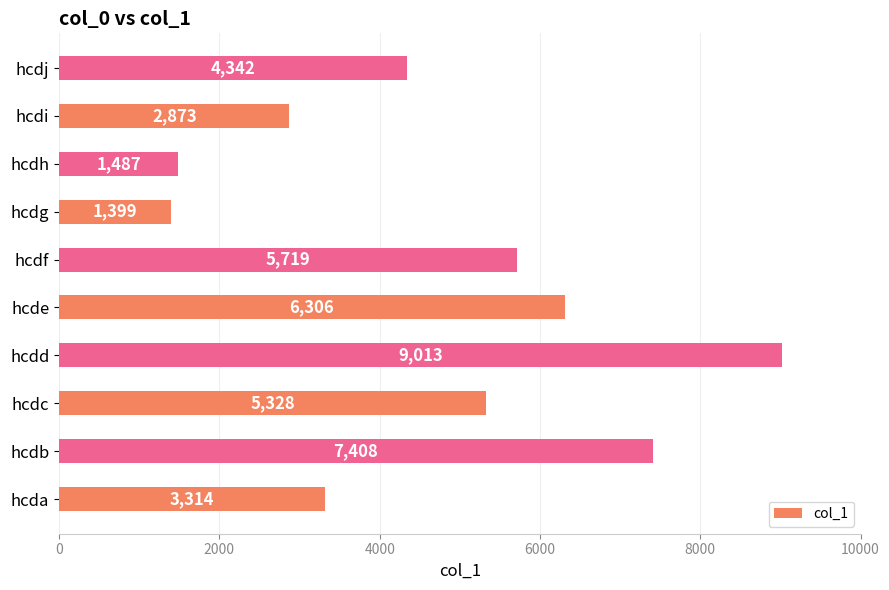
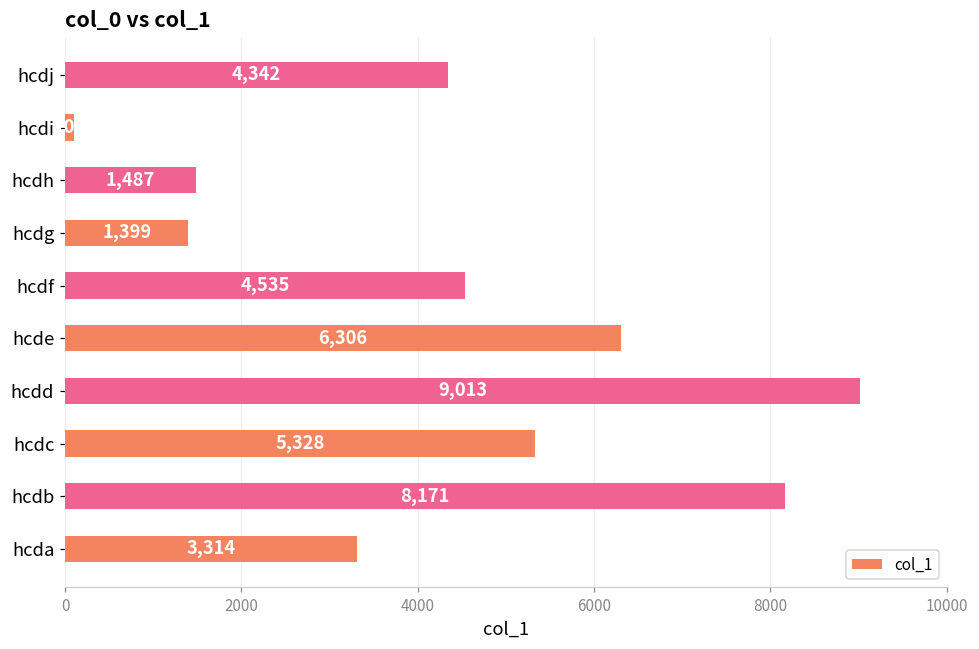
  {
    "hcdj": "4,342",
-   "hcdi": "2900",
+   "hcdi": "100",
    "hcdh": "1,487",
    "hcdg": "1,399",
-   "hcdf": "5,719",
+   "hcdf": "4,535",
    "hcde": "6,306",
    "hcdd": "9,013",
    "hcdc": "5,328",
-   "hcdb": "7,408",
+   "hcdb": "8,171",
    "hcda": "3,314"
  }
